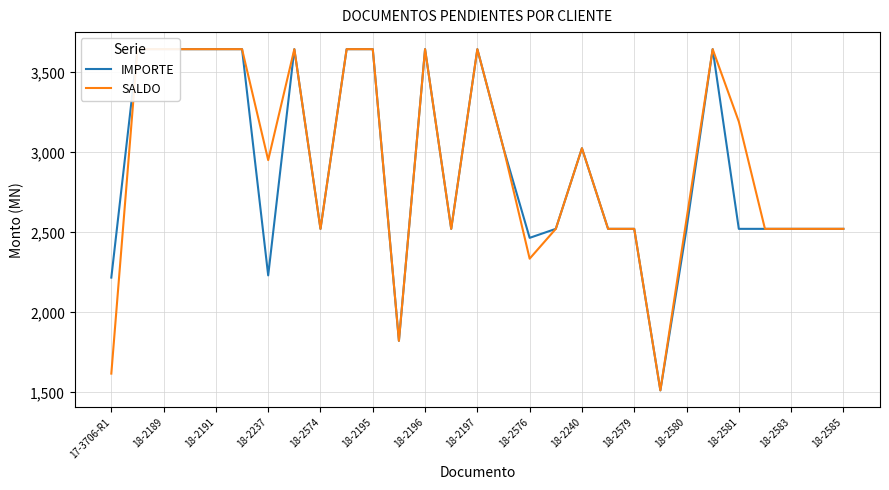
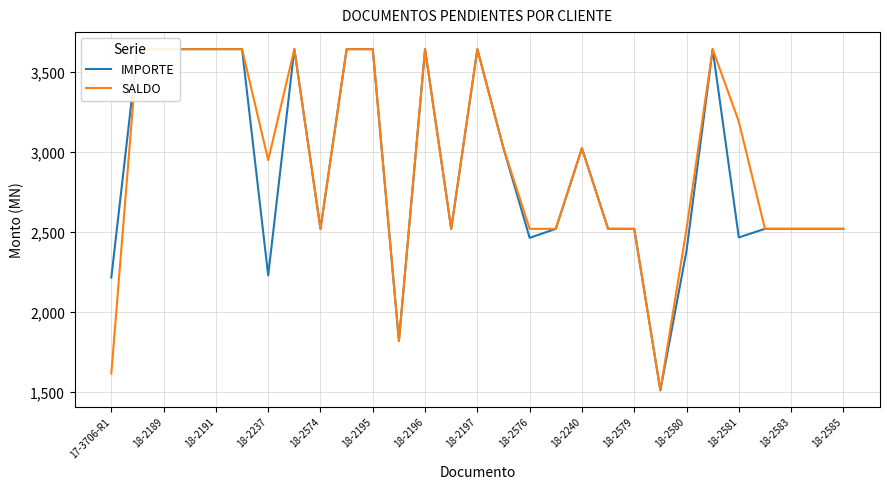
  {
    "IMPORTE": {
      "17-3706-R1": "2,220",
      "18-2237": "2,230",
      "18-2576": "2,470",
-     "18-2580": "2,520",
-     "18-2581": "2,520"
+     "18-2580": "2,390",
+     "18-2581": "2,470"
    },
    "SALDO": {
      "17-3706-R1": "1,620",
      "18-2237": "2,950",
-     "18-2576": "2,340",
-     "18-2580": "2,580",
+     "18-2576": "2,520",
+     "18-2580": "2,520",
      "18-2581": "3,190"
    }
  }
